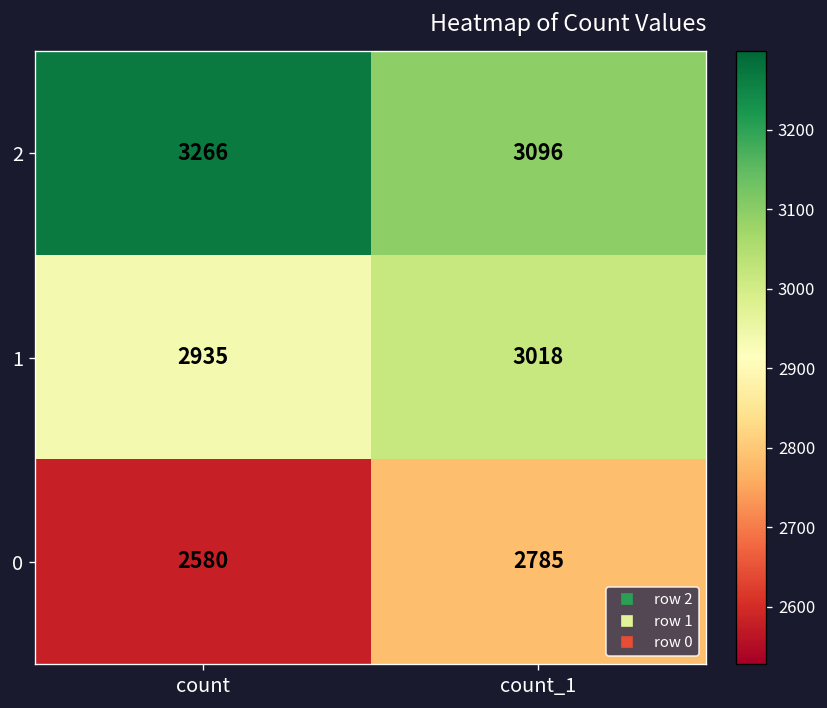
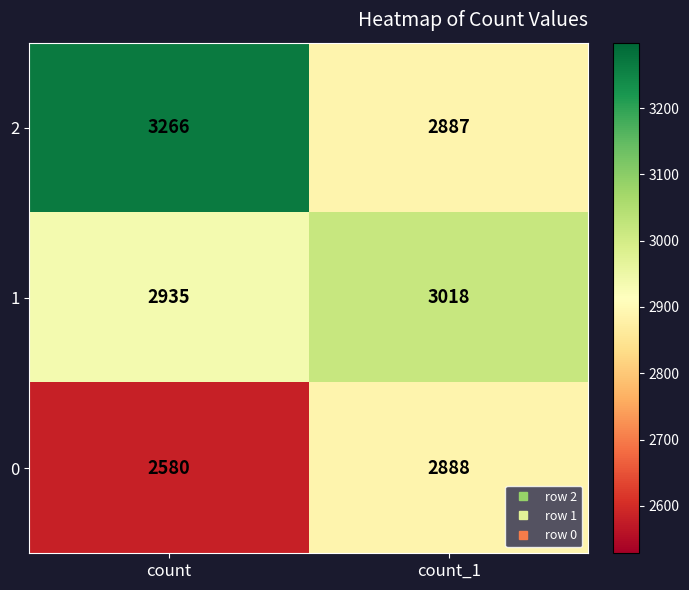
  {
    "2": {
      "count": 3266,
-     "count_1": 3096
+     "count_1": 2887
    },
    "1": {
      "count": 2935,
      "count_1": 3018
    },
    "0": {
      "count": 2580,
-     "count_1": 2785
+     "count_1": 2888
    }
  }
